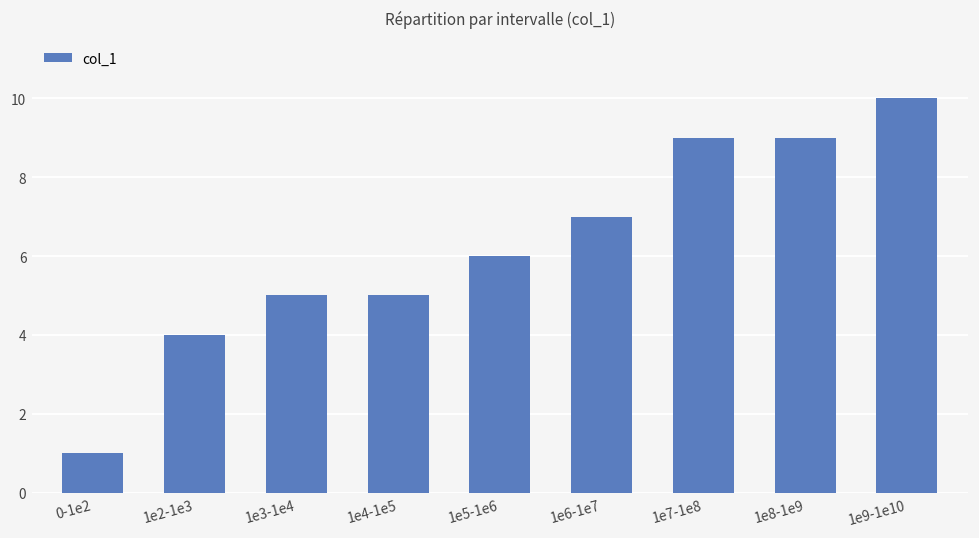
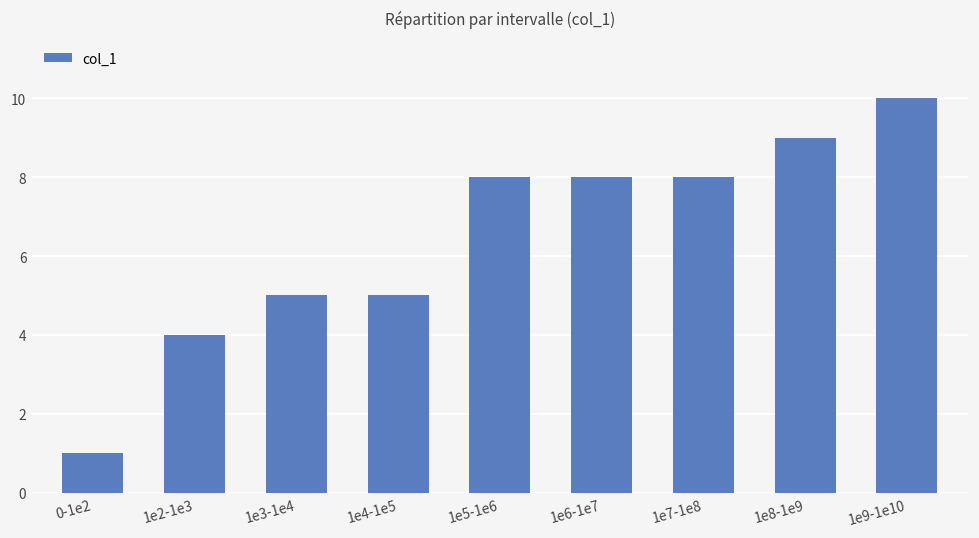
  {
    "0-1e2": 1,
    "1e2-1e3": 4,
    "1e3-1e4": 5,
    "1e4-1e5": 5,
-   "1e5-1e6": 6,
-   "1e6-1e7": 7,
-   "1e7-1e8": 9,
+   "1e5-1e6": 8,
+   "1e6-1e7": 8,
+   "1e7-1e8": 8,
    "1e8-1e9": 9,
    "1e9-1e10": 10
  }
